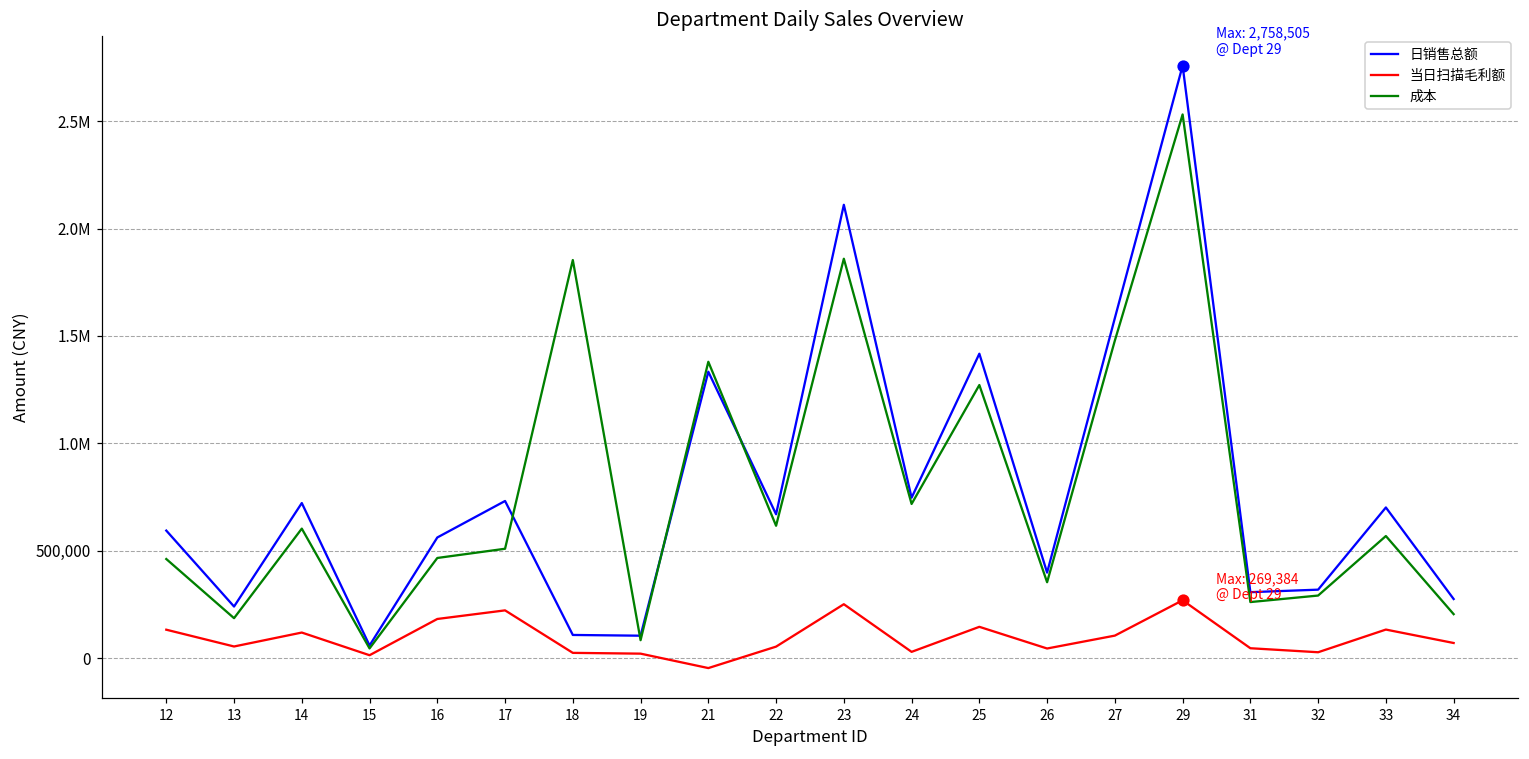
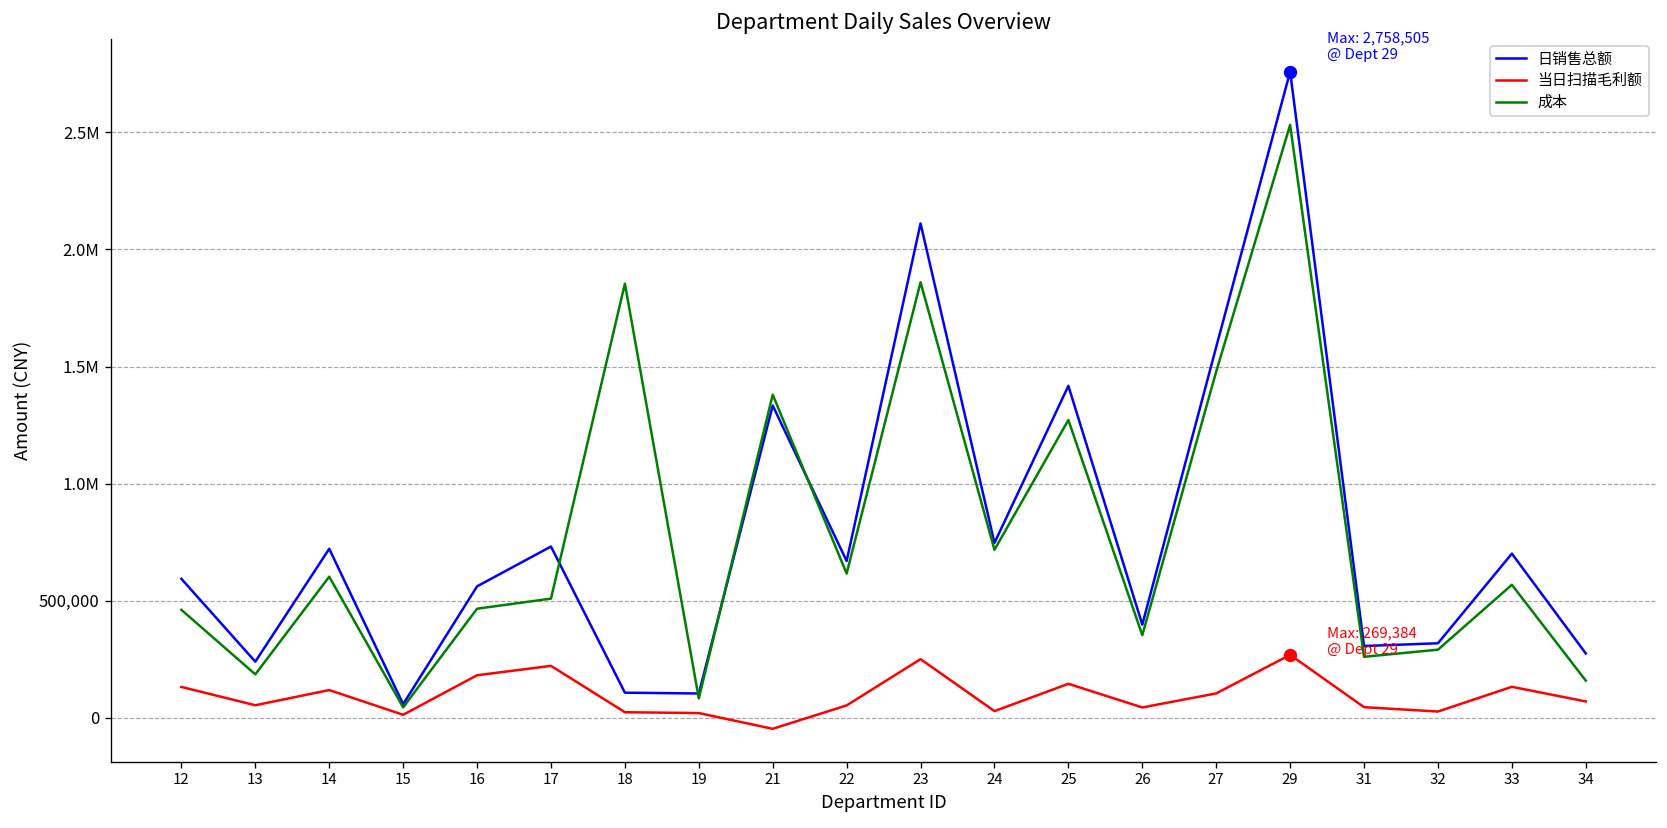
  {
    "成本": {
      "12": "460,000",
      "13": "190,000",
      "14": "600,000",
      "15": "50,000",
      "16": "470,000",
      "17": "510,000",
      "18": "1,850,000",
      "19": "80,000",
      "21": "1,380,000",
      "22": "620,000",
      "23": "1,860,000",
      "24": "720,000",
      "25": "1,270,000",
      "26": "350,000",
      "27": "1,480,000",
      "29": "2,530,000",
      "32": "290,000",
      "33": "570,000",
-     "34": "200,000"
+     "34": "160,000"
    }
  }
